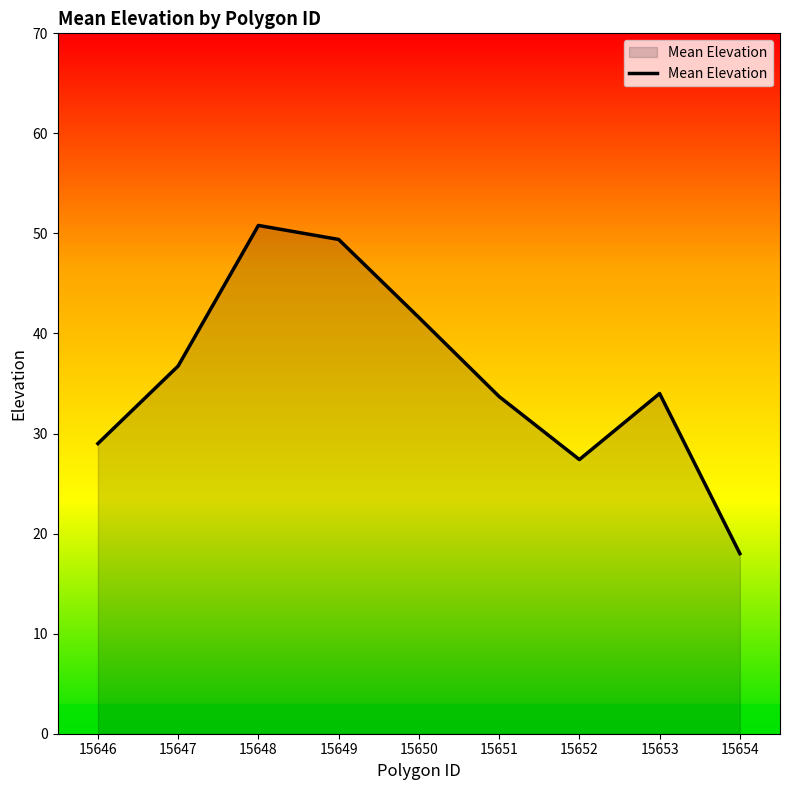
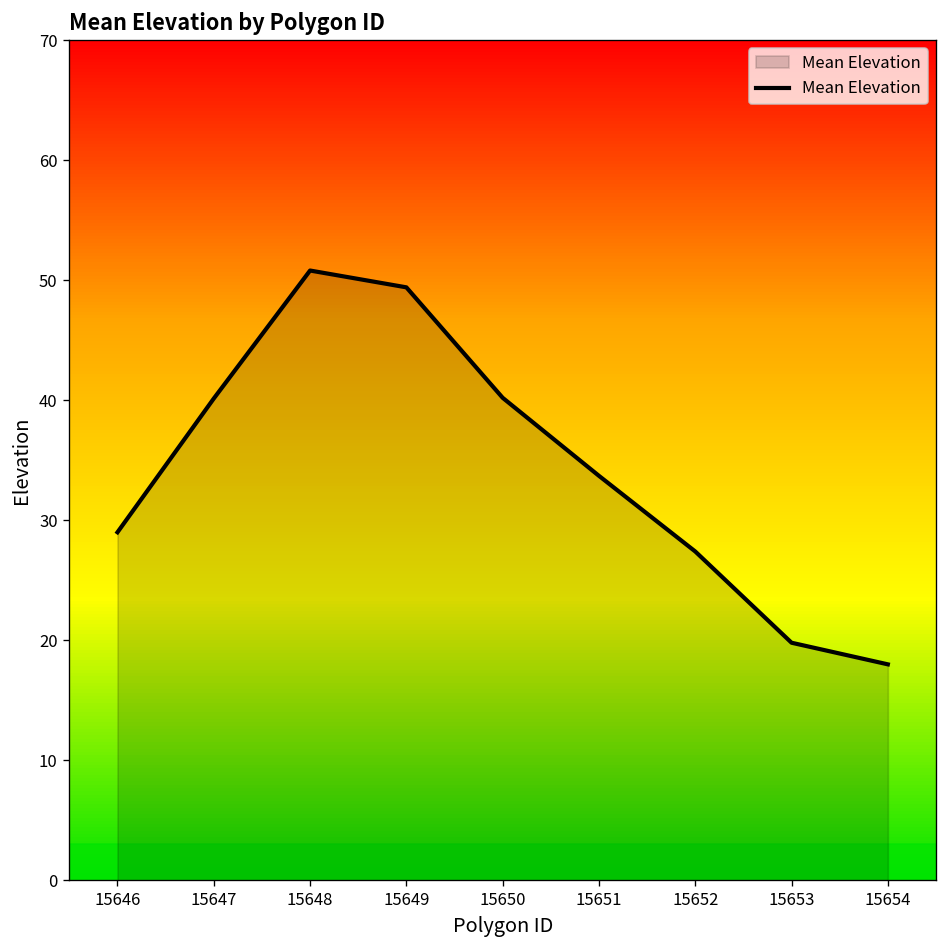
  {
    "15646": 29.0,
-   "15647": 36.8,
+   "15647": 40.1,
    "15648": 50.8,
    "15649": 49.4,
-   "15650": 41.6,
+   "15650": 40.2,
    "15651": 33.7,
    "15652": 27.4,
-   "15653": 34.0,
+   "15653": 19.8,
    "15654": 18.0
  }
